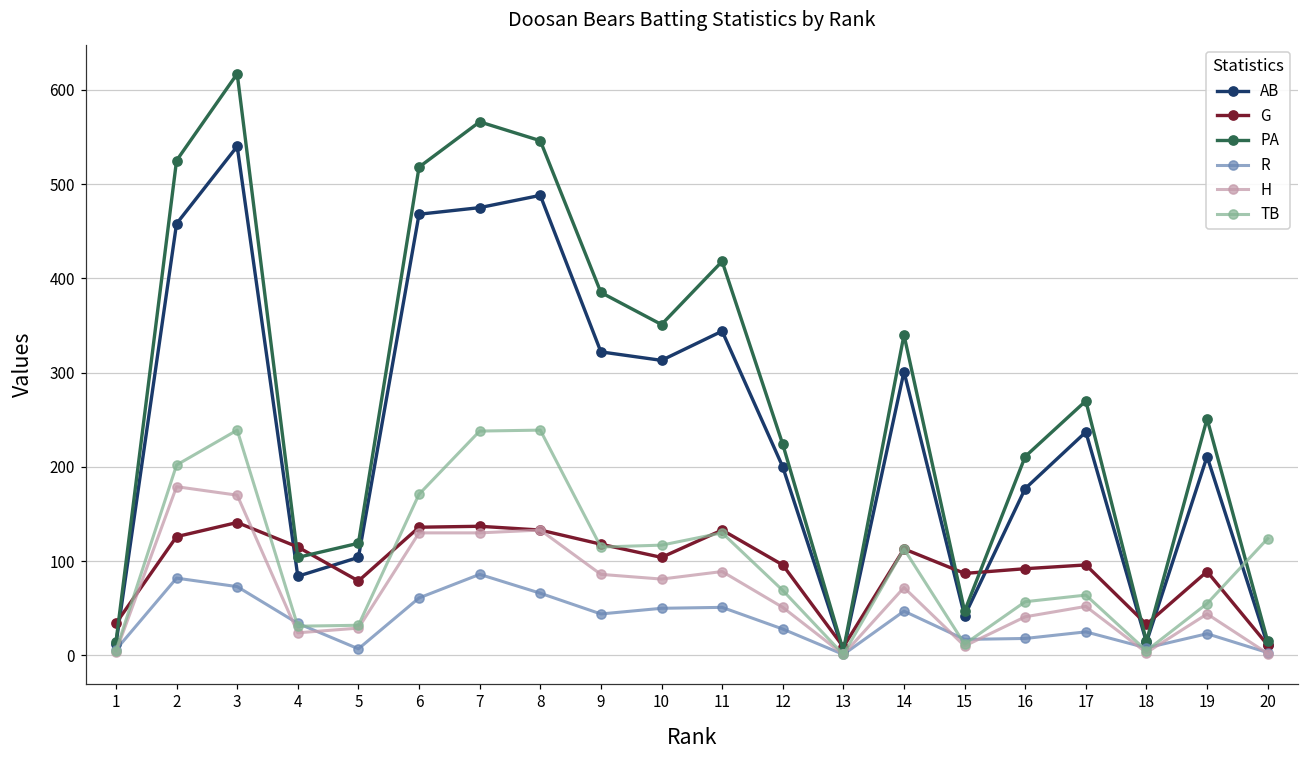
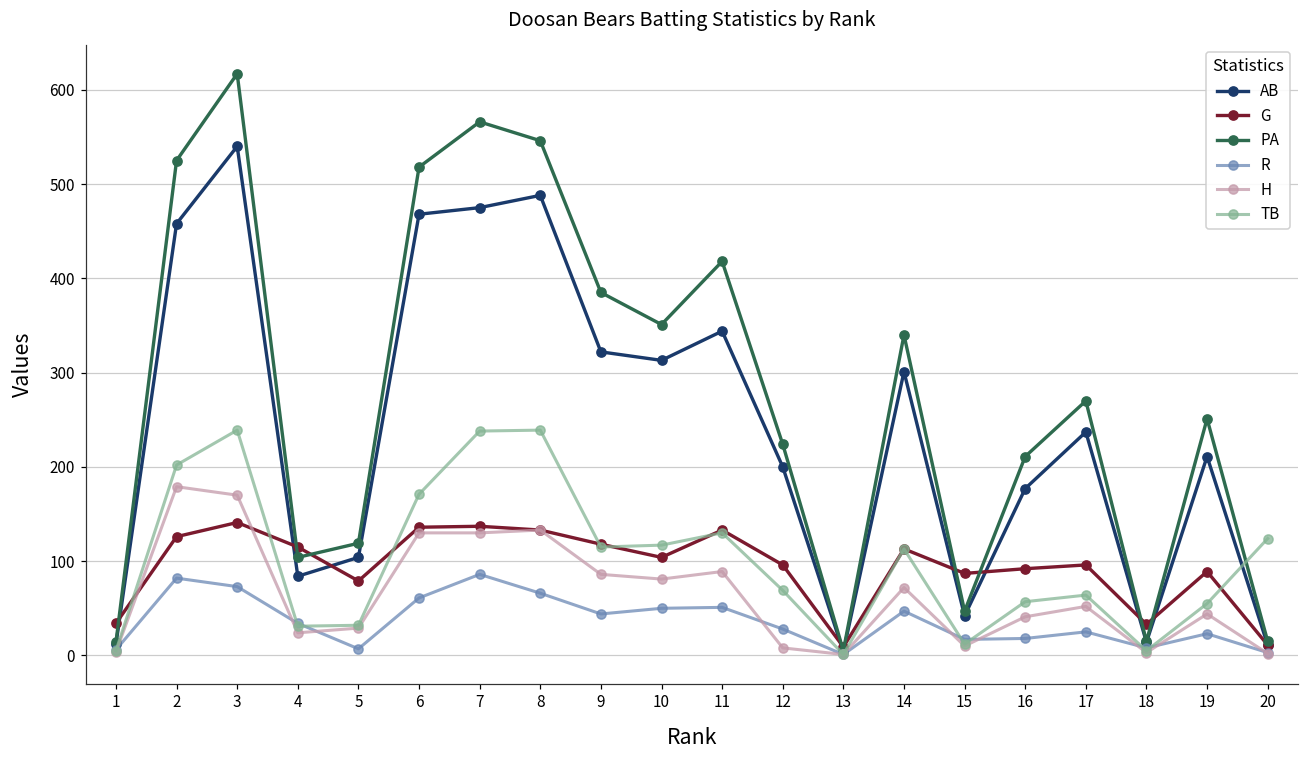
  {
    "G": {
      "1": 30,
      "2": 130,
      "3": 140,
      "4": 120,
      "5": 80,
      "6": 140,
      "7": 140,
      "9": 120,
      "10": 100,
      "12": 100,
      "13": 10,
      "15": 90,
      "16": 90,
      "17": 100,
      "18": 30,
      "19": 90
    },
    "R": {
      "2": 80,
      "3": 70,
      "4": 30,
      "5": 10,
      "6": 60,
      "7": 90,
      "8": 70,
      "9": 40,
      "10": 50,
      "11": 50,
      "12": 30,
      "14": 50,
      "15": 20,
      "16": 20,
      "17": 30,
      "18": 10,
      "19": 20
    },
    "H": {
      "2": 180,
      "3": 170,
      "4": 20,
      "5": 30,
      "6": 130,
      "7": 130,
      "9": 90,
      "10": 80,
      "11": 90,
-     "12": 50,
+     "12": 10,
      "14": 70,
      "16": 40,
      "17": 50,
      "19": 40
    },
    "TB": {
      "2": 200,
      "3": 240,
      "4": 30,
      "5": 30,
      "6": 170,
      "7": 240,
      "8": 240,
      "9": 120,
      "10": 120,
      "12": 70,
      "16": 60,
      "17": 60,
      "19": 60,
      "20": 120
    }
  }
